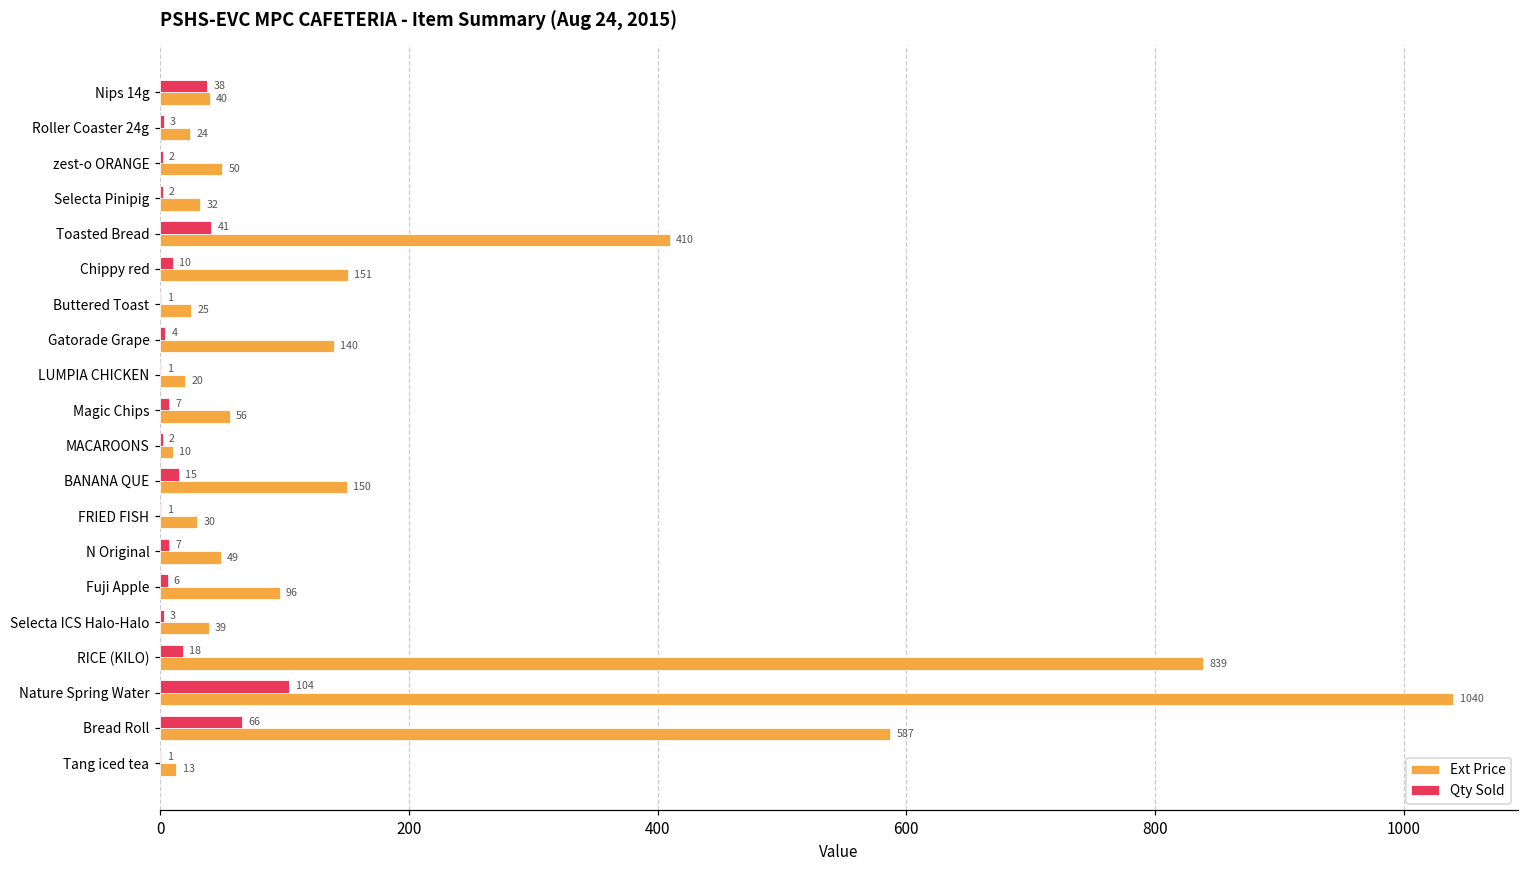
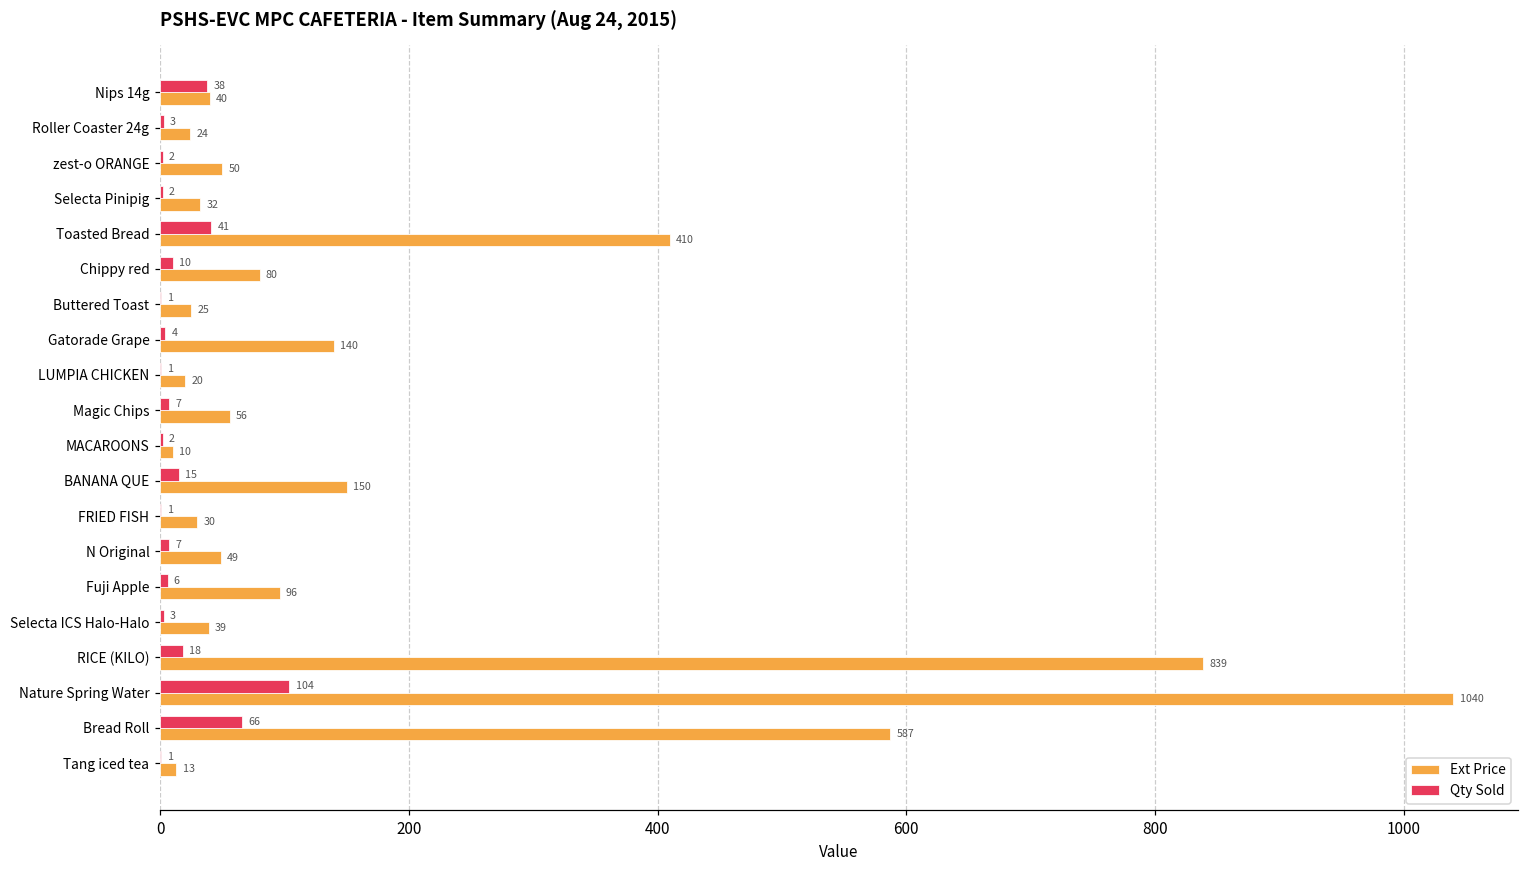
  {
    "Ext Price": {
      "Nips 14g": 40,
      "Roller Coaster 24g": 24,
      "zest-o ORANGE": 50,
      "Selecta Pinipig": 32,
      "Toasted Bread": 410,
-     "Chippy red": 151,
+     "Chippy red": 80,
      "Buttered Toast": 25,
      "Gatorade Grape": 140,
      "LUMPIA CHICKEN": 20,
      "Magic Chips": 56,
      "MACAROONS": 10,
      "BANANA QUE": 150,
      "FRIED FISH": 30,
      "N Original": 49,
      "Fuji Apple": 96,
      "Selecta ICS Halo-Halo": 39,
      "RICE (KILO)": 839,
      "Nature Spring Water": 1040,
      "Bread Roll": 587,
      "Tang iced tea": 13
    },
    "Qty Sold": {
      "Nips 14g": 38,
      "Roller Coaster 24g": 3,
      "zest-o ORANGE": 2,
      "Selecta Pinipig": 2,
      "Toasted Bread": 41,
      "Chippy red": 10,
      "Buttered Toast": 1,
      "Gatorade Grape": 4,
      "LUMPIA CHICKEN": 1,
      "Magic Chips": 7,
      "MACAROONS": 2,
      "BANANA QUE": 15,
      "FRIED FISH": 1,
      "N Original": 7,
      "Fuji Apple": 6,
      "Selecta ICS Halo-Halo": 3,
      "RICE (KILO)": 18,
      "Nature Spring Water": 104,
      "Bread Roll": 66,
      "Tang iced tea": 1
    }
  }
